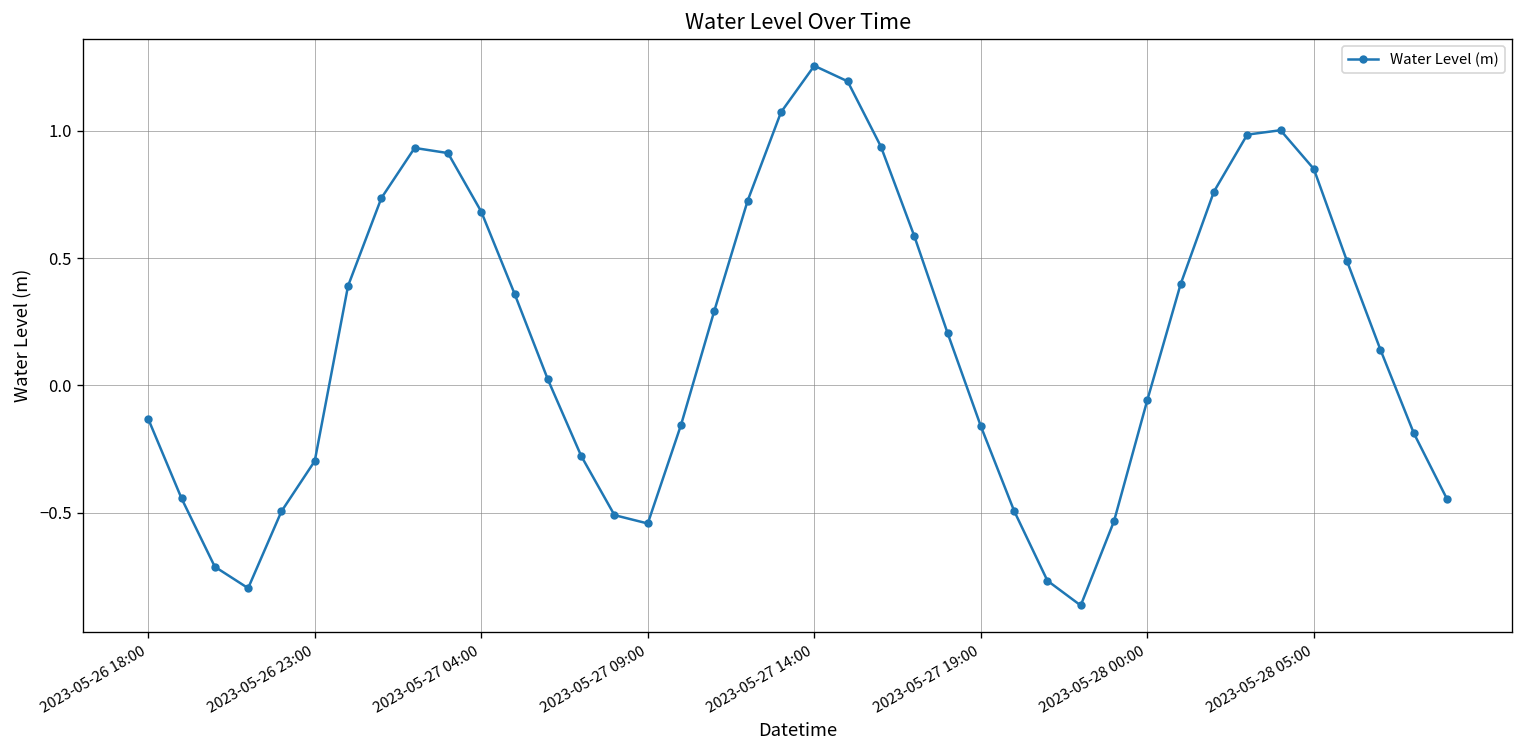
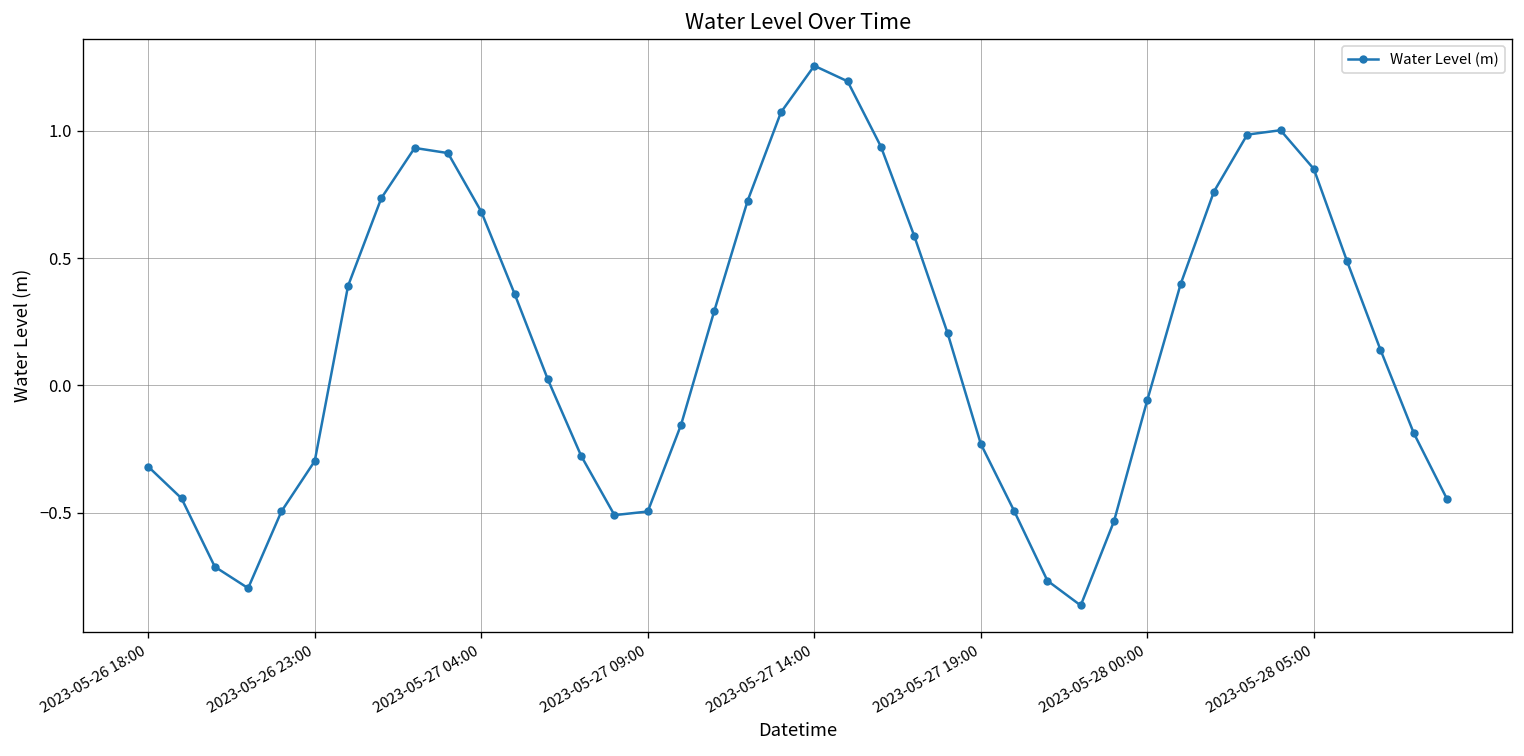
  {
-   "2023-05-26 18:00": -0.13,
+   "2023-05-26 18:00": -0.32,
    "2023-05-26 23:00": -0.30,
    "2023-05-27 04:00": 0.68,
-   "2023-05-27 09:00": -0.54,
+   "2023-05-27 09:00": -0.50,
    "2023-05-27 14:00": 1.26,
-   "2023-05-27 19:00": -0.16,
+   "2023-05-27 19:00": -0.23,
    "2023-05-28 00:00": -0.06,
    "2023-05-28 05:00": 0.85
  }
